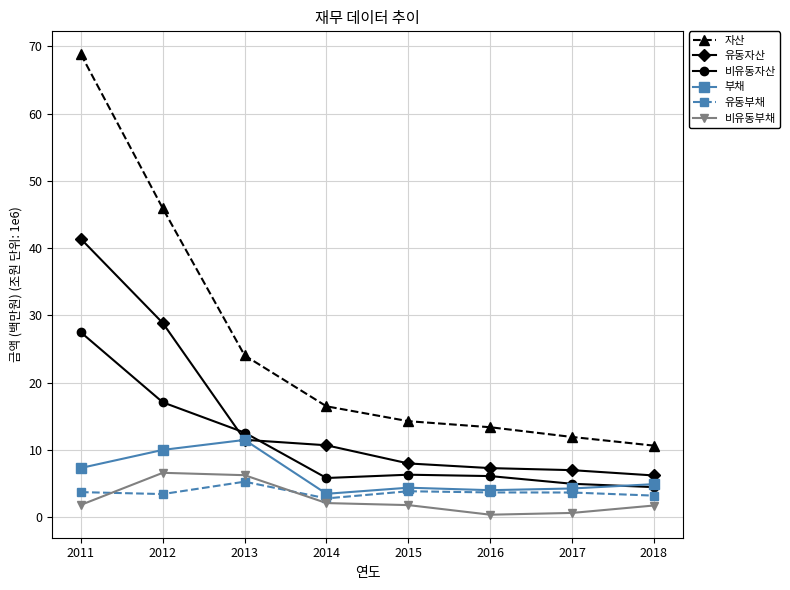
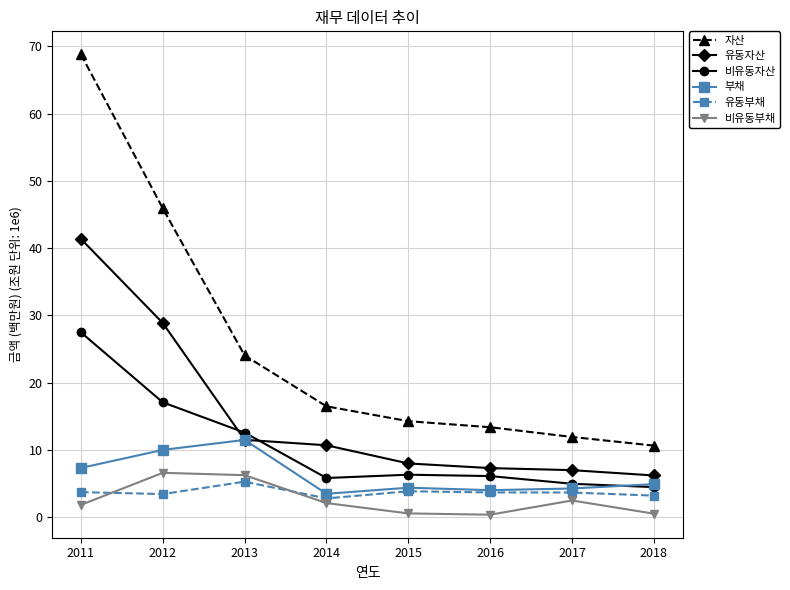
  {
    "비유동부채": {
      "2011": 2,
      "2012": 7,
      "2013": 6,
      "2014": 2,
-     "2015": 2,
+     "2015": 1,
      "2016": 0,
-     "2017": 1,
-     "2018": 2
+     "2017": 2,
+     "2018": 0
    }
  }
